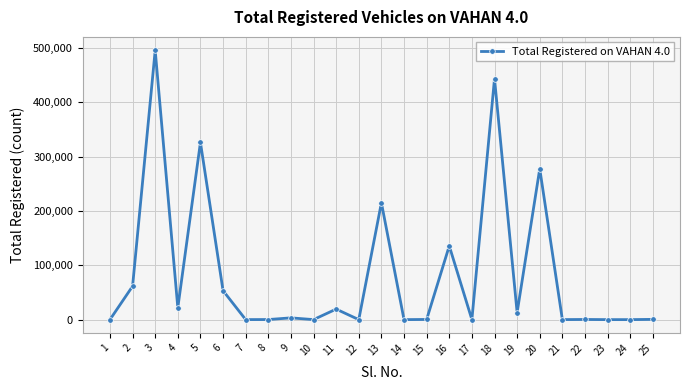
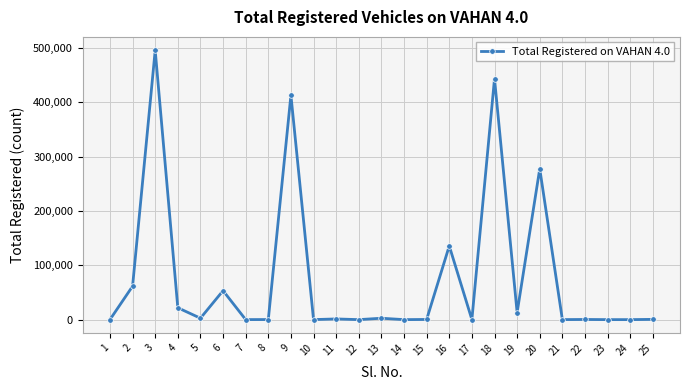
  {
    "1": "0",
    "2": "60,000",
    "3": "500,000",
    "4": "20,000",
-   "5": "330,000",
+   "5": "0",
    "6": "50,000",
    "7": "0",
    "8": "0",
-   "9": "0",
+   "9": "410,000",
    "10": "0",
-   "11": "20,000",
+   "11": "0",
    "12": "0",
-   "13": "220,000",
+   "13": "0",
    "14": "0",
    "15": "0",
    "16": "140,000",
    "17": "0",
    "18": "440,000",
    "19": "10,000",
    "20": "280,000",
    "21": "0",
    "22": "0",
    "23": "0",
    "24": "0",
    "25": "0"
  }
